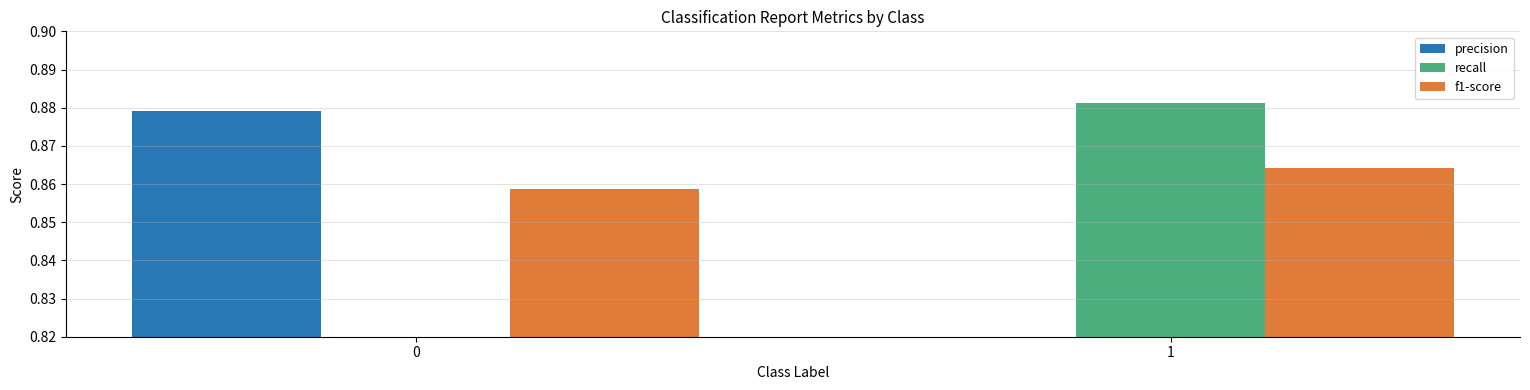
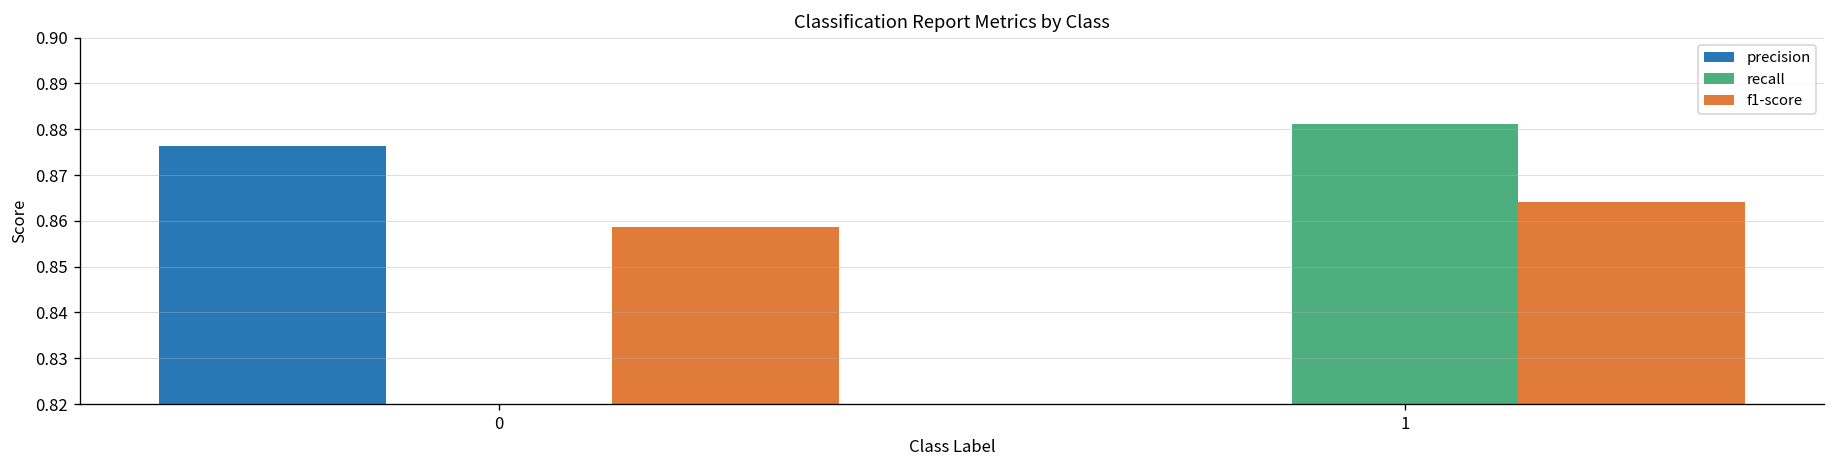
  {
    "precision": {
-     "0": 0.879
+     "0": 0.876
    },
    "recall": {
      "1": 0.881
    },
    "f1-score": {
      "0": 0.859,
      "1": 0.864
    }
  }
